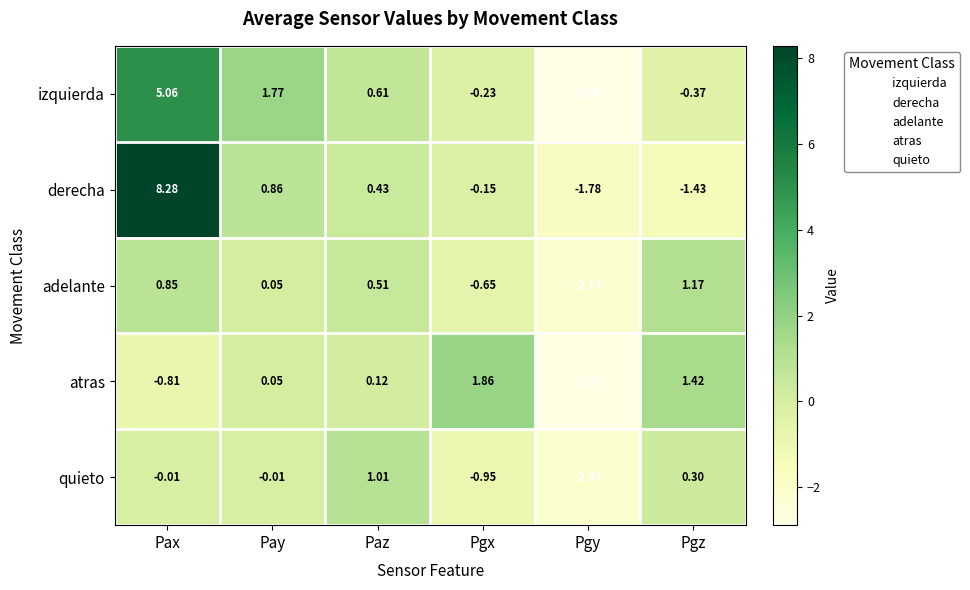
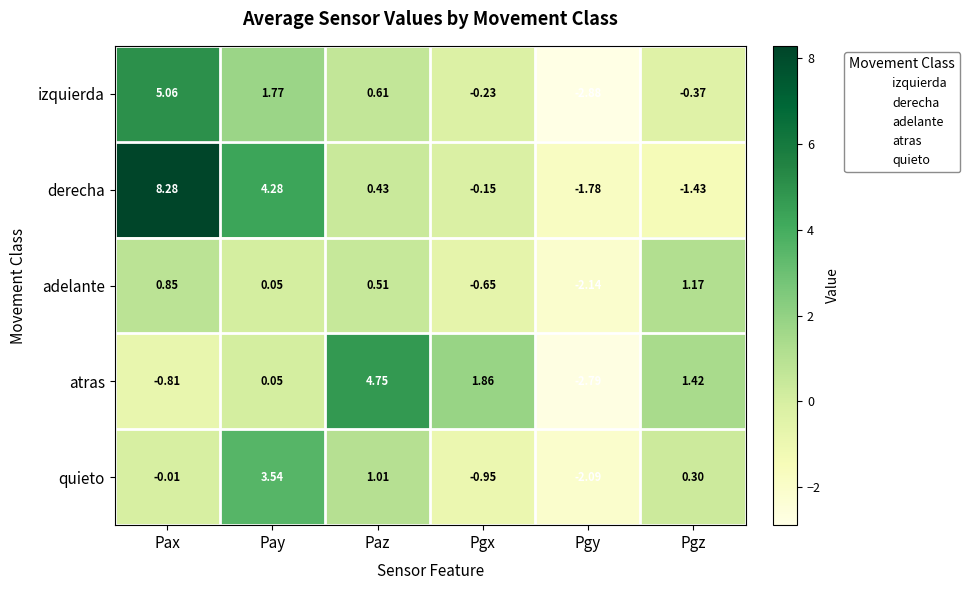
  {
    "izquierda": {
      "Pax": 5.06,
      "Pay": 1.77,
      "Paz": 0.61,
      "Pgx": -0.23,
      "Pgz": -0.37
    },
    "derecha": {
      "Pax": 8.28,
-     "Pay": 0.86,
+     "Pay": 4.28,
      "Paz": 0.43,
      "Pgx": -0.15,
      "Pgy": -1.78,
      "Pgz": -1.43
    },
    "adelante": {
      "Pax": 0.85,
      "Pay": 0.05,
      "Paz": 0.51,
      "Pgx": -0.65,
      "Pgy": -2.14,
      "Pgz": 1.17
    },
    "atras": {
      "Pax": -0.81,
      "Pay": 0.05,
-     "Paz": 0.12,
+     "Paz": 4.75,
      "Pgx": 1.86,
      "Pgz": 1.42
    },
    "quieto": {
      "Pax": -0.01,
-     "Pay": -0.01,
+     "Pay": 3.54,
      "Paz": 1.01,
      "Pgx": -0.95,
      "Pgy": -2.09,
      "Pgz": 0.30
    }
  }
